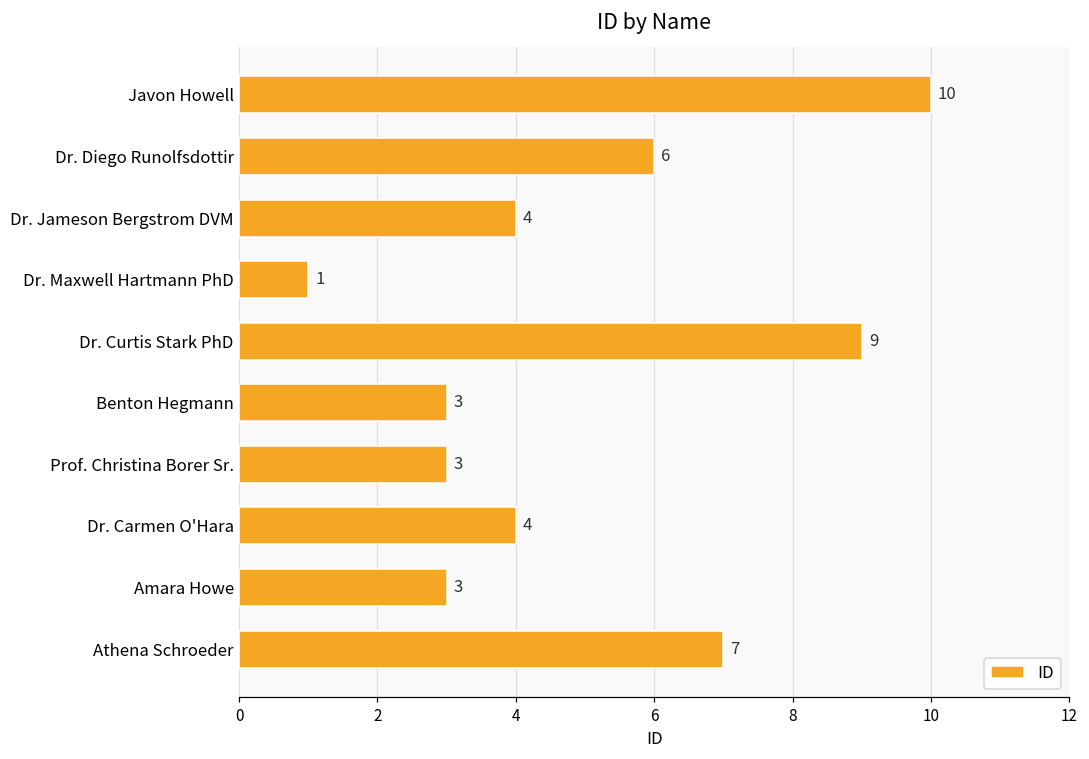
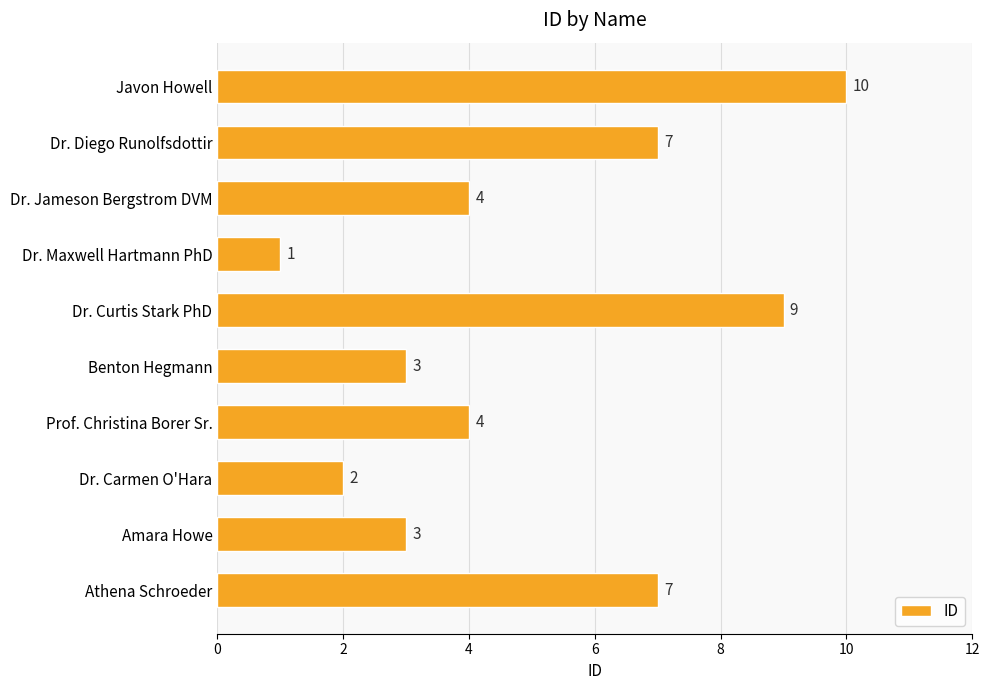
  {
    "Javon Howell": 10,
-   "Dr. Diego Runolfsdottir": 6,
+   "Dr. Diego Runolfsdottir": 7,
    "Dr. Jameson Bergstrom DVM": 4,
    "Dr. Maxwell Hartmann PhD": 1,
    "Dr. Curtis Stark PhD": 9,
    "Benton Hegmann": 3,
-   "Prof. Christina Borer Sr.": 3,
-   "Dr. Carmen O'Hara": 4,
+   "Prof. Christina Borer Sr.": 4,
+   "Dr. Carmen O'Hara": 2,
    "Amara Howe": 3,
    "Athena Schroeder": 7
  }
